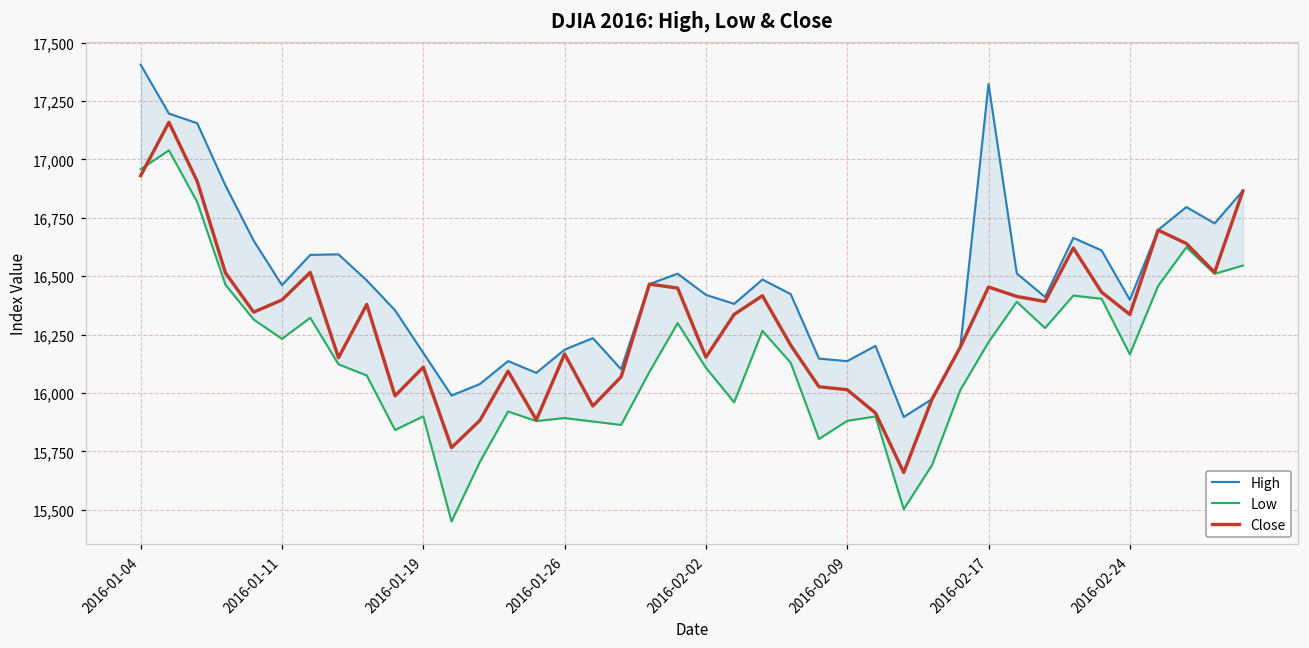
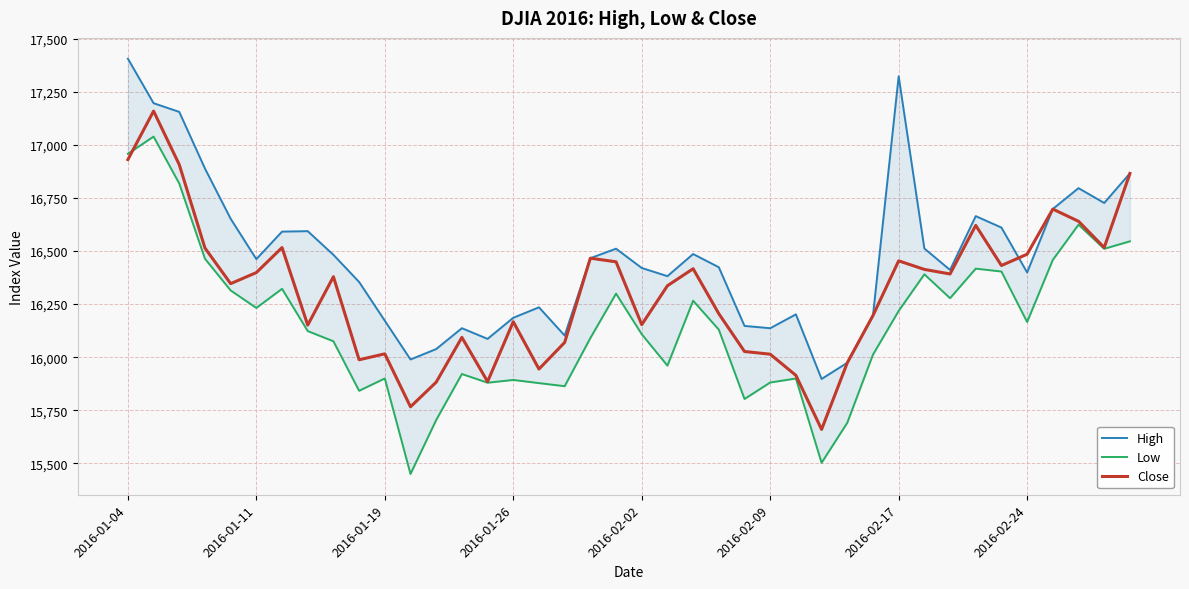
  {
    "High": {
      "2016-01-04": "17,410",
      "2016-01-11": "16,460",
      "2016-01-19": "16,170",
      "2016-01-26": "16,190",
      "2016-02-02": "16,420",
      "2016-02-09": "16,140",
      "2016-02-17": "17,320",
      "2016-02-24": "16,400"
    },
    "Low": {
      "2016-01-04": "16,960",
      "2016-01-11": "16,230",
      "2016-01-19": "15,900",
      "2016-01-26": "15,890",
      "2016-02-02": "16,110",
      "2016-02-09": "15,880",
      "2016-02-17": "16,220",
      "2016-02-24": "16,170"
    },
    "Close": {
      "2016-01-04": "16,930",
      "2016-01-11": "16,400",
-     "2016-01-19": "16,110",
+     "2016-01-19": "16,020",
      "2016-01-26": "16,170",
      "2016-02-02": "16,150",
      "2016-02-09": "16,010",
      "2016-02-17": "16,450",
-     "2016-02-24": "16,340"
+     "2016-02-24": "16,480"
    }
  }
